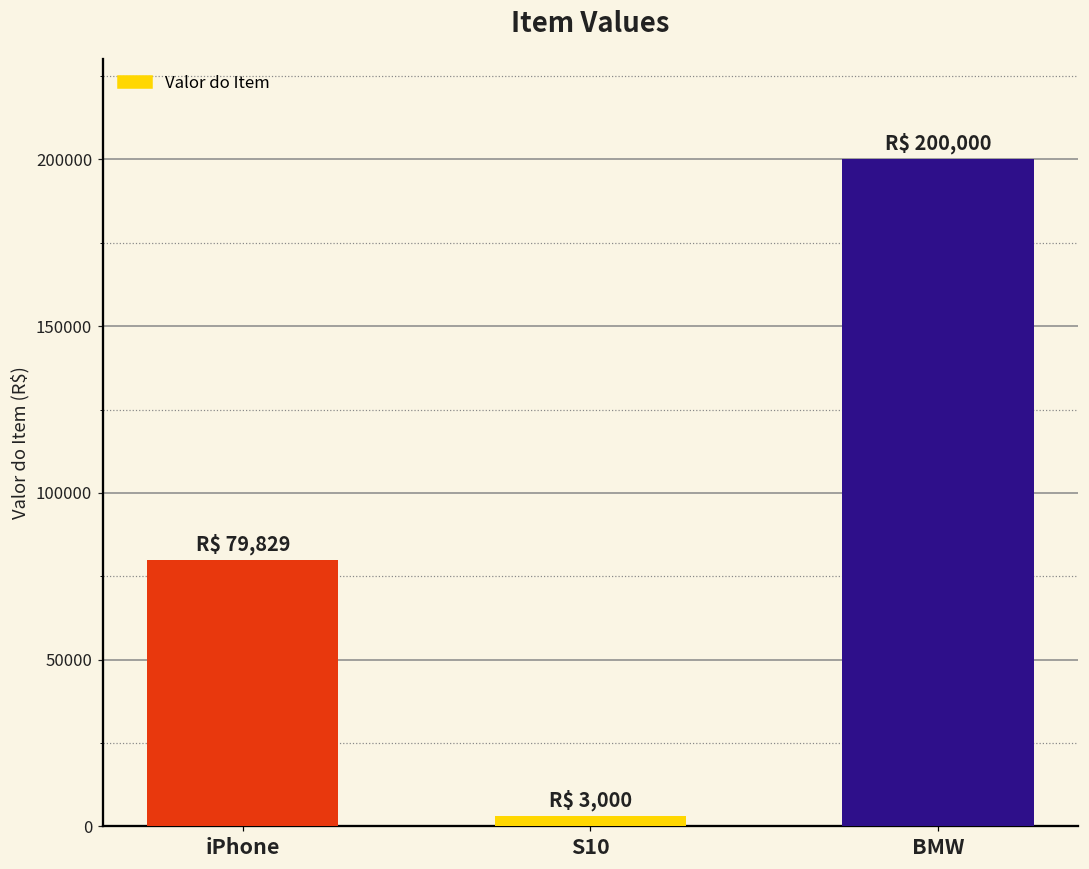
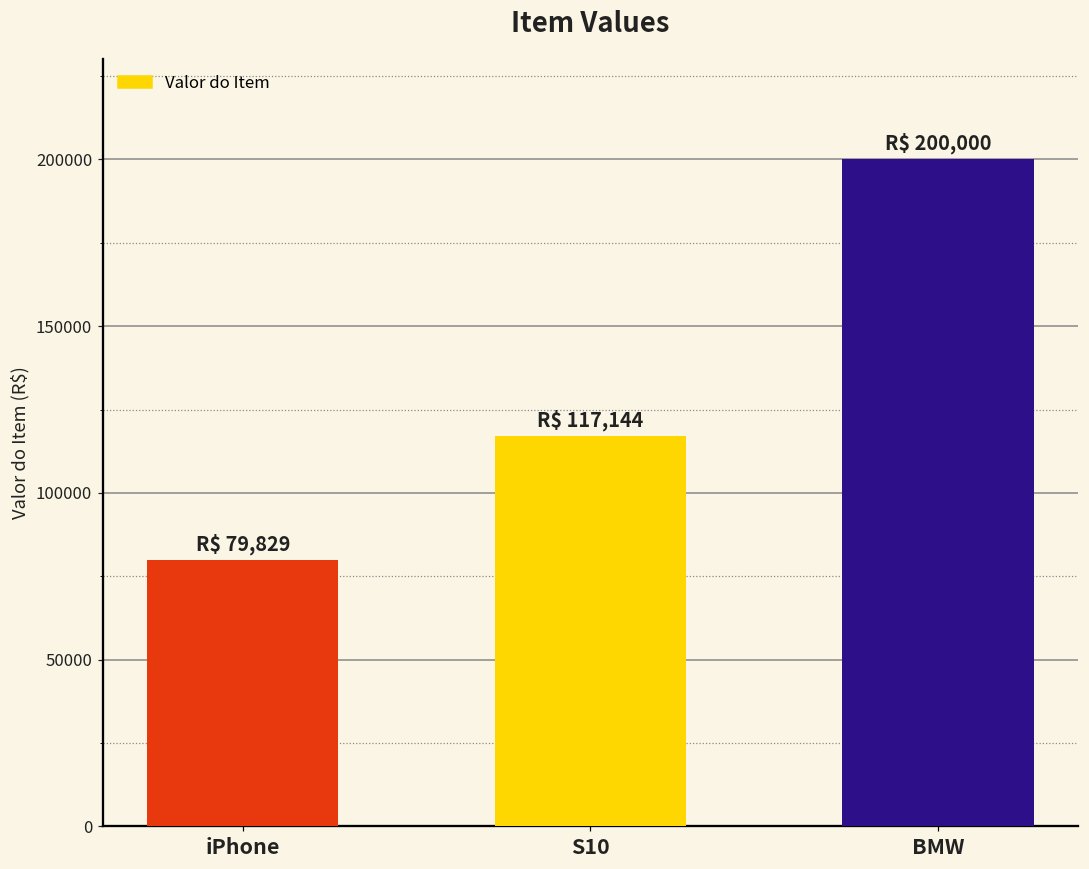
  {
    "iPhone": "79,829",
-   "S10": "3,000",
+   "S10": "117,144",
    "BMW": "200,000"
  }
